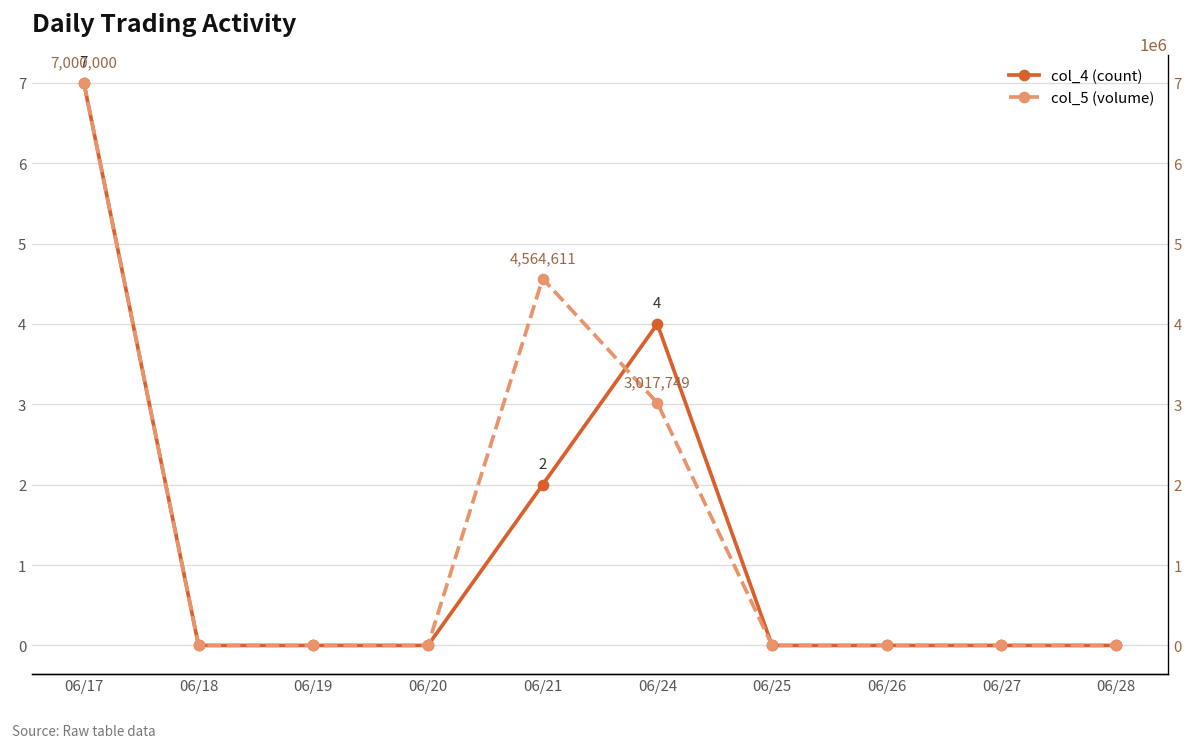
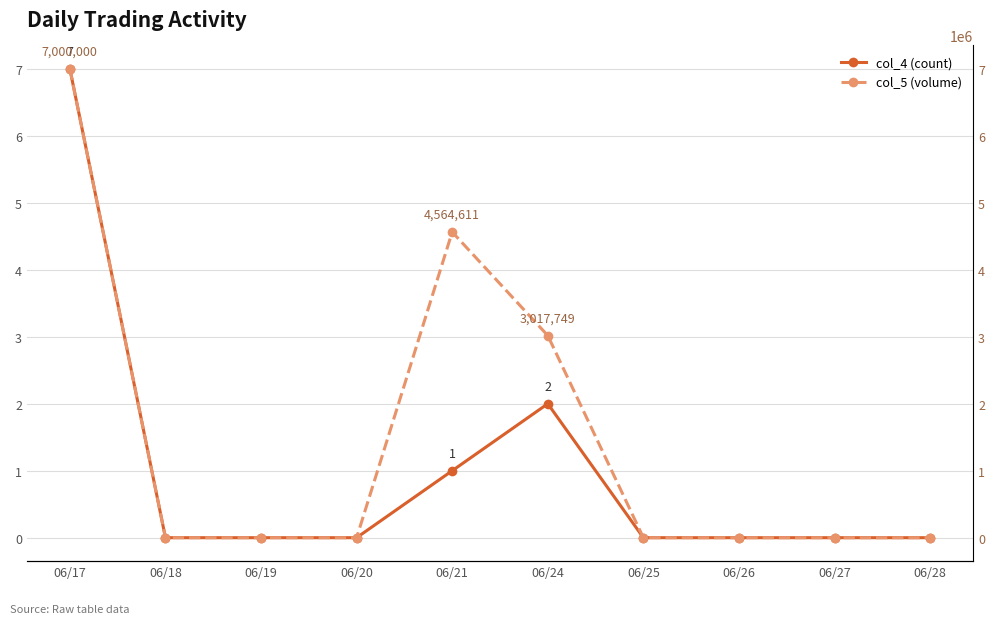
  {
    "col_4 (count)": {
-     "06/21": "2",
-     "06/24": "4"
+     "06/21": "1",
+     "06/24": "2"
    },
    "col_5 (volume)": {
      "06/17": "7,000,000",
      "06/21": "4,564,611",
      "06/24": "3,017,749"
    }
  }
